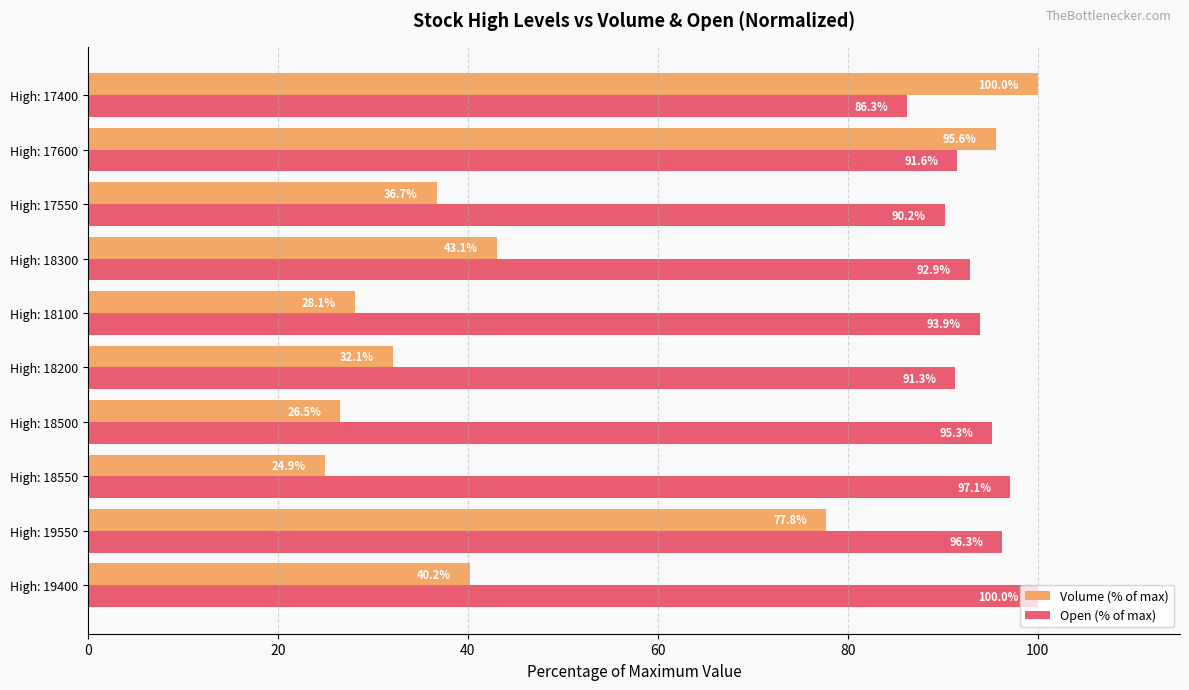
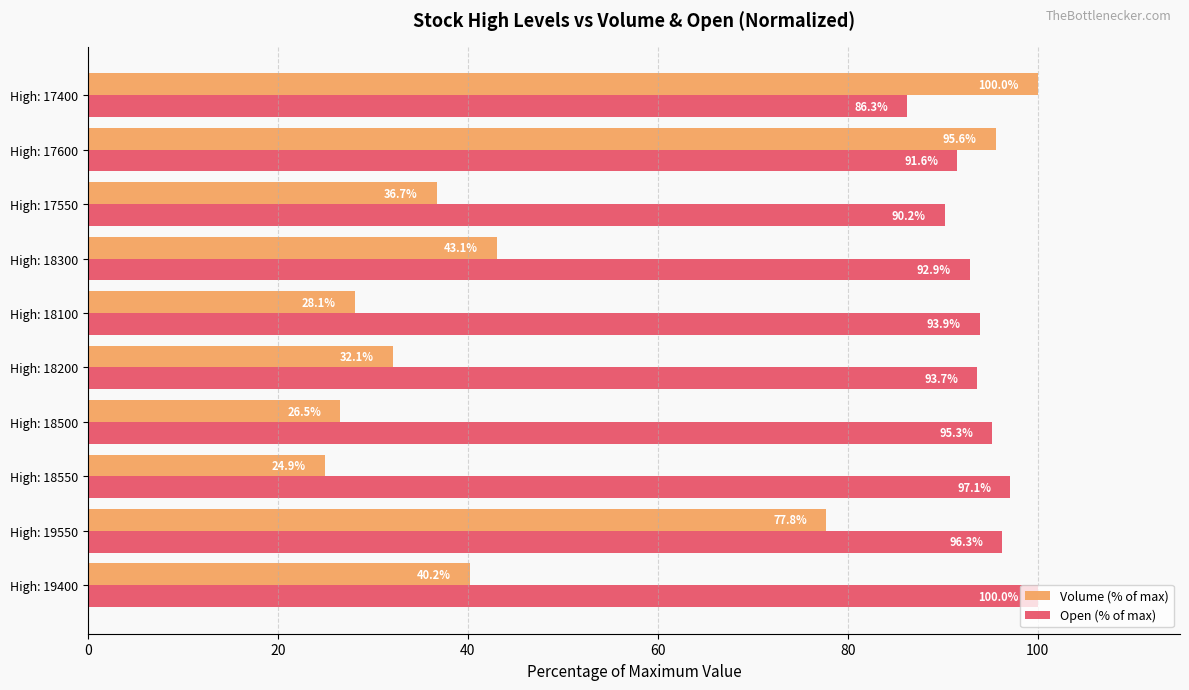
  {
    "Volume (% of max)": {
      "High: 17400": "100.0%",
      "High: 17600": "95.6%",
      "High: 17550": "36.7%",
      "High: 18300": "43.1%",
      "High: 18100": "28.1%",
      "High: 18200": "32.1%",
      "High: 18500": "26.5%",
      "High: 18550": "24.9%",
      "High: 19550": "77.8%",
      "High: 19400": "40.2%"
    },
    "Open (% of max)": {
      "High: 17400": "86.3%",
      "High: 17600": "91.6%",
      "High: 17550": "90.2%",
      "High: 18300": "92.9%",
      "High: 18100": "93.9%",
-     "High: 18200": "91.3%",
+     "High: 18200": "93.7%",
      "High: 18500": "95.3%",
      "High: 18550": "97.1%",
      "High: 19550": "96.3%"
    }
  }
